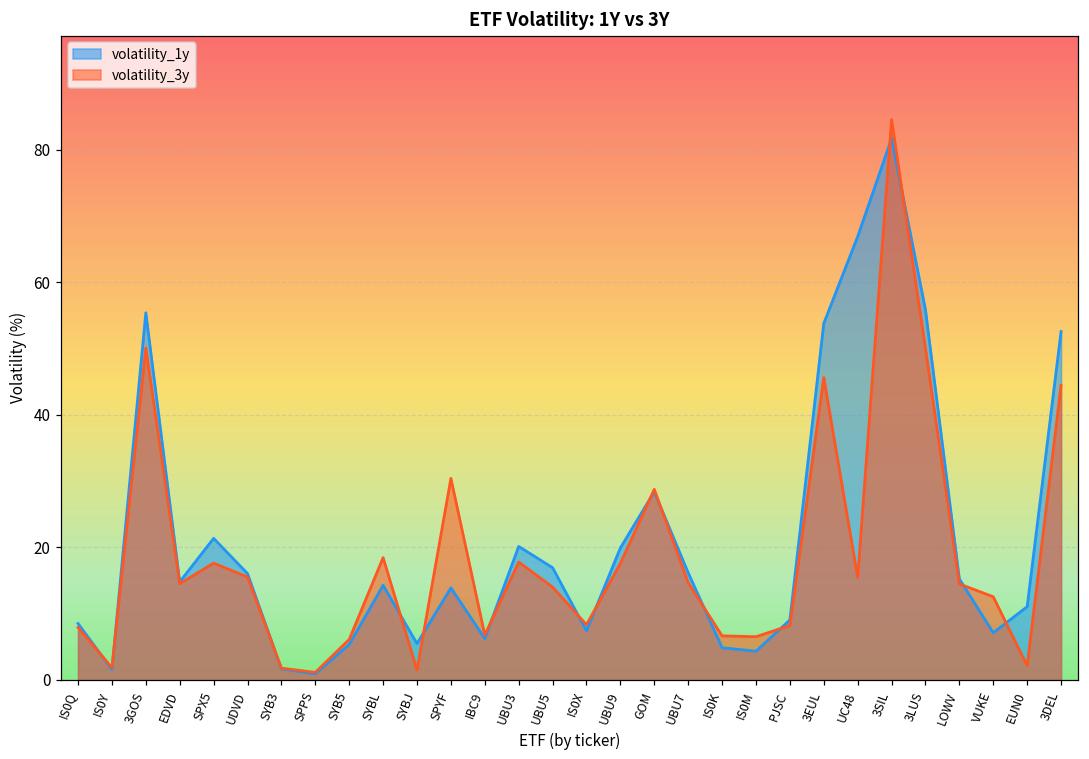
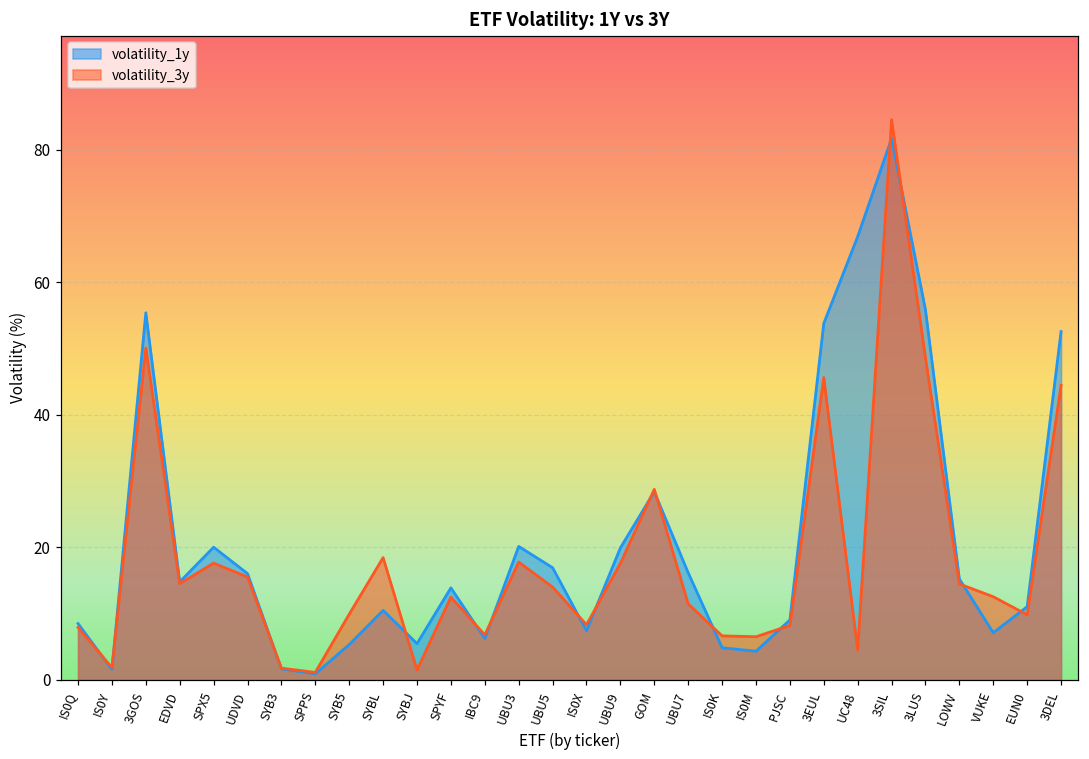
  {
    "volatility_1y": {
      "IS0Q": 9,
      "3GOS": 55,
-     "SPX5": 21,
+     "SPX5": 20,
      "UDVD": 16,
      "SYB5": 5,
-     "SYBL": 14,
+     "SYBL": 10,
      "SYBJ": 5,
      "SPYF": 14,
      "IBC9": 6,
      "UBU3": 20,
      "UBU5": 17,
      "IS0X": 7,
      "UBU9": 20,
      "UBU7": 16,
      "IS0K": 5,
      "IS0M": 4,
      "PJSC": 9,
      "3EUL": 54,
      "UC48": 67,
      "3SIL": 82,
      "3LUS": 56,
      "LOWV": 15,
      "VUKE": 7,
      "EUN0": 11,
      "3DEL": 53
    },
    "volatility_3y": {
      "IS0Q": 8,
      "3GOS": 50,
      "SPX5": 18,
      "UDVD": 16,
-     "SYB5": 6,
+     "SYB5": 10,
      "SYBL": 18,
      "SYBJ": 2,
-     "SPYF": 30,
+     "SPYF": 13,
      "IBC9": 7,
      "UBU3": 18,
      "UBU5": 14,
      "IS0X": 8,
      "UBU9": 18,
-     "UBU7": 15,
+     "UBU7": 11,
      "IS0K": 7,
      "IS0M": 7,
      "PJSC": 8,
      "3EUL": 46,
-     "UC48": 15,
+     "UC48": 5,
      "3SIL": 85,
-     "3LUS": 50,
+     "3LUS": 49,
      "LOWV": 14,
      "VUKE": 13,
-     "EUN0": 2,
+     "EUN0": 10,
      "3DEL": 44
    }
  }
